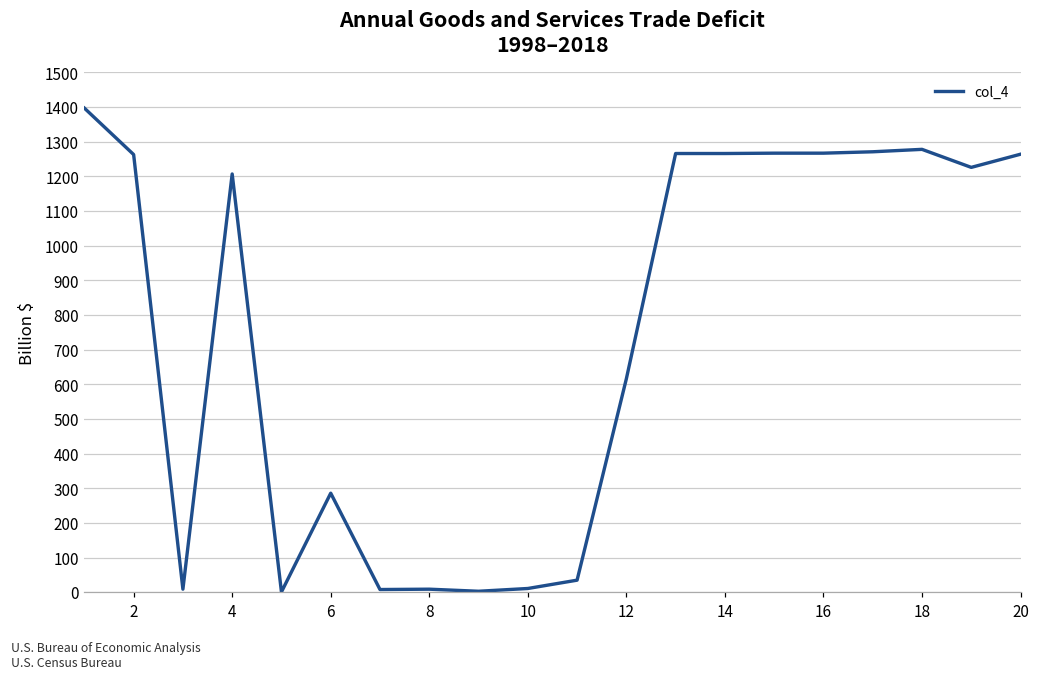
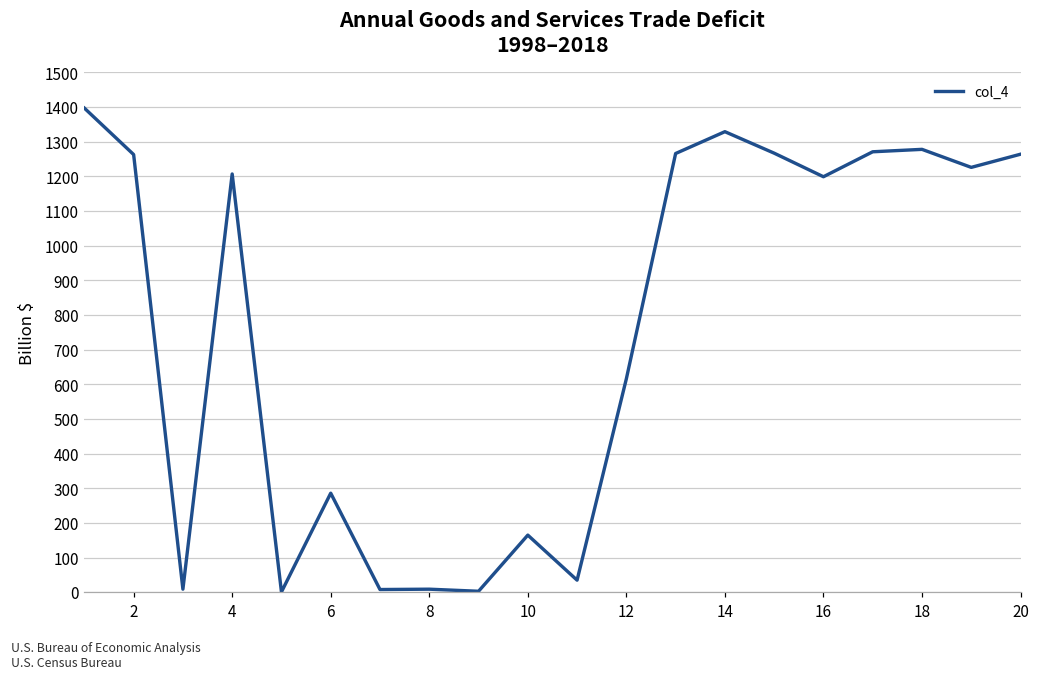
  {
    "2": 1260,
    "4": 1210,
    "6": 290,
    "8": 10,
-   "10": 10,
+   "10": 170,
    "12": 620,
-   "14": 1270,
-   "16": 1270,
+   "14": 1330,
+   "16": 1200,
    "18": 1280,
    "20": 1260
  }
